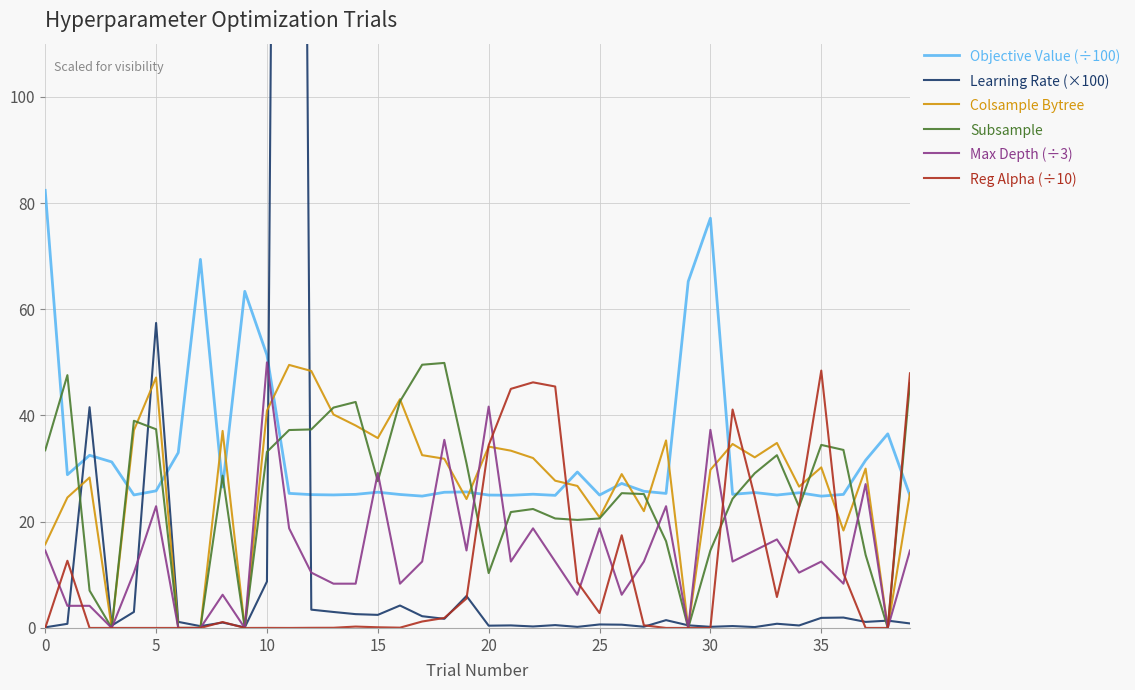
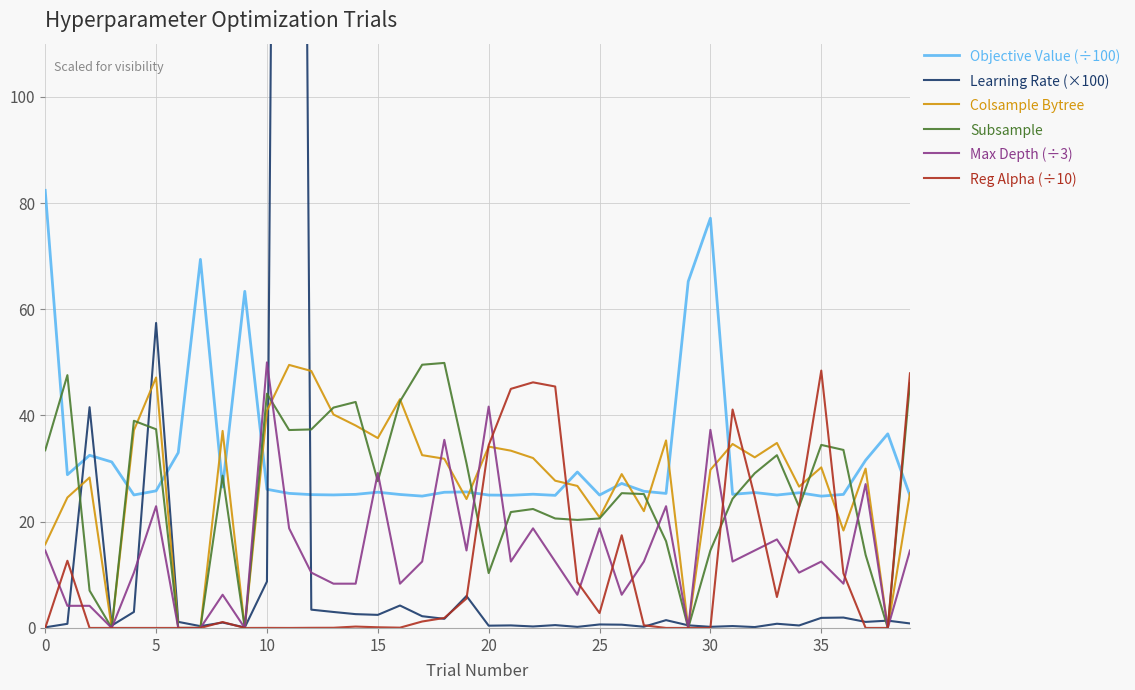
  {
    "Objective Value (÷100)": {
      "0": 82,
      "5": 26,
-     "10": 51,
+     "10": 26,
      "15": 26,
      "20": 25,
      "25": 25,
      "30": 77,
      "35": 25
    },
    "Learning Rate (×100)": {
      "5": 57,
      "10": 9,
      "15": 2,
      "20": 0,
      "25": 1,
      "35": 2
    },
    "Colsample Bytree": {
      "0": 16,
      "5": 47,
      "10": 41,
      "15": 36,
      "30": 30,
      "35": 30
    },
    "Subsample": {
      "0": 33,
      "5": 37,
-     "10": 33,
+     "10": 44,
      "15": 28,
      "20": 10,
      "30": 15,
      "35": 34
    },
    "Max Depth (÷3)": {
      "0": 15,
      "5": 23,
      "10": 50,
      "15": 29,
      "20": 42,
      "25": 19,
      "30": 37,
      "35": 13
    },
    "Reg Alpha (÷10)": {
      "5": 0,
      "10": 0,
      "15": 0,
      "25": 3,
      "35": 48
    }
  }
